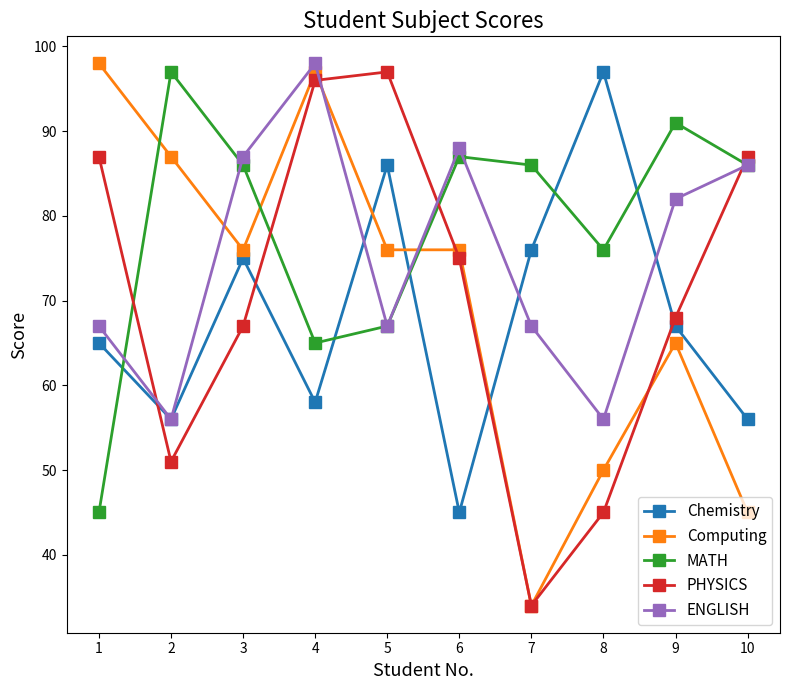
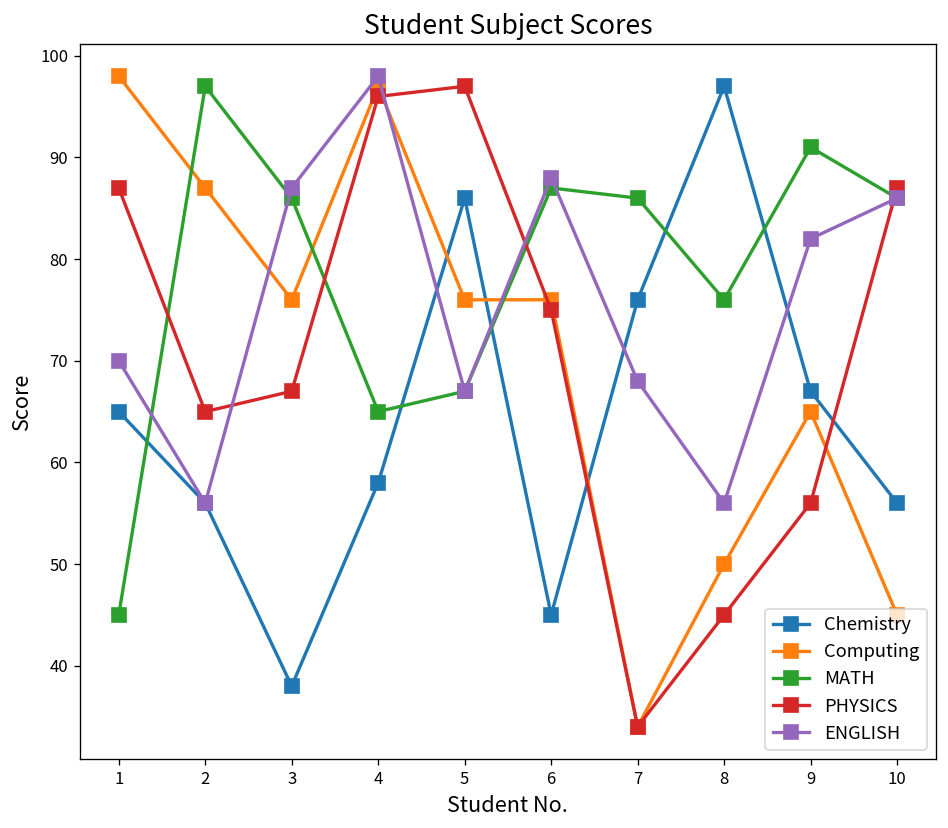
  {
    "Chemistry": {
      "1": 65,
-     "3": 75,
+     "3": 38,
      "4": 58,
      "5": 86,
      "6": 45,
      "7": 76,
      "8": 97,
      "9": 67,
      "10": 56
    },
    "Computing": {
      "1": 98,
      "2": 87,
      "3": 76,
      "4": 97,
      "5": 76,
      "6": 76,
      "8": 50,
      "9": 65
    },
    "MATH": {
      "1": 45,
      "2": 97,
      "3": 86,
      "4": 65,
      "6": 87,
      "7": 86,
      "8": 76,
      "9": 91
    },
    "PHYSICS": {
      "1": 87,
-     "2": 51,
+     "2": 65,
      "3": 67,
      "4": 96,
      "5": 97,
      "6": 75,
      "8": 45,
-     "9": 68,
+     "9": 56,
      "10": 87
    },
    "ENGLISH": {
-     "1": 67,
+     "1": 70,
      "3": 87,
      "4": 98,
      "6": 88,
-     "7": 67,
+     "7": 68,
      "8": 56,
      "9": 82
    }
  }
